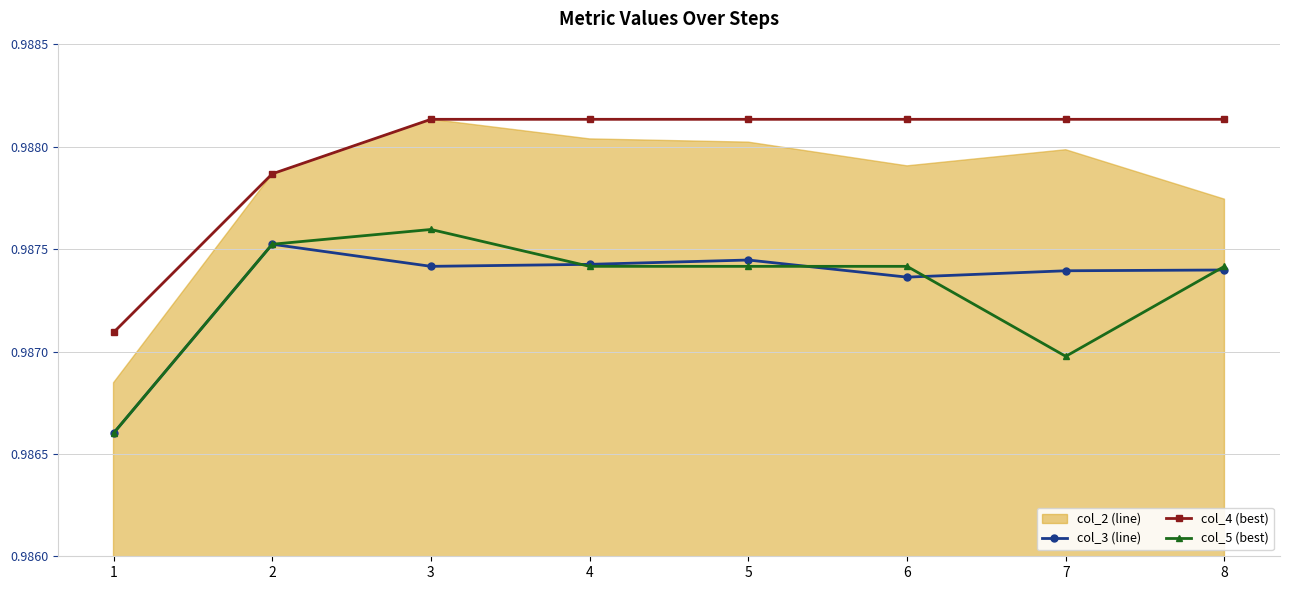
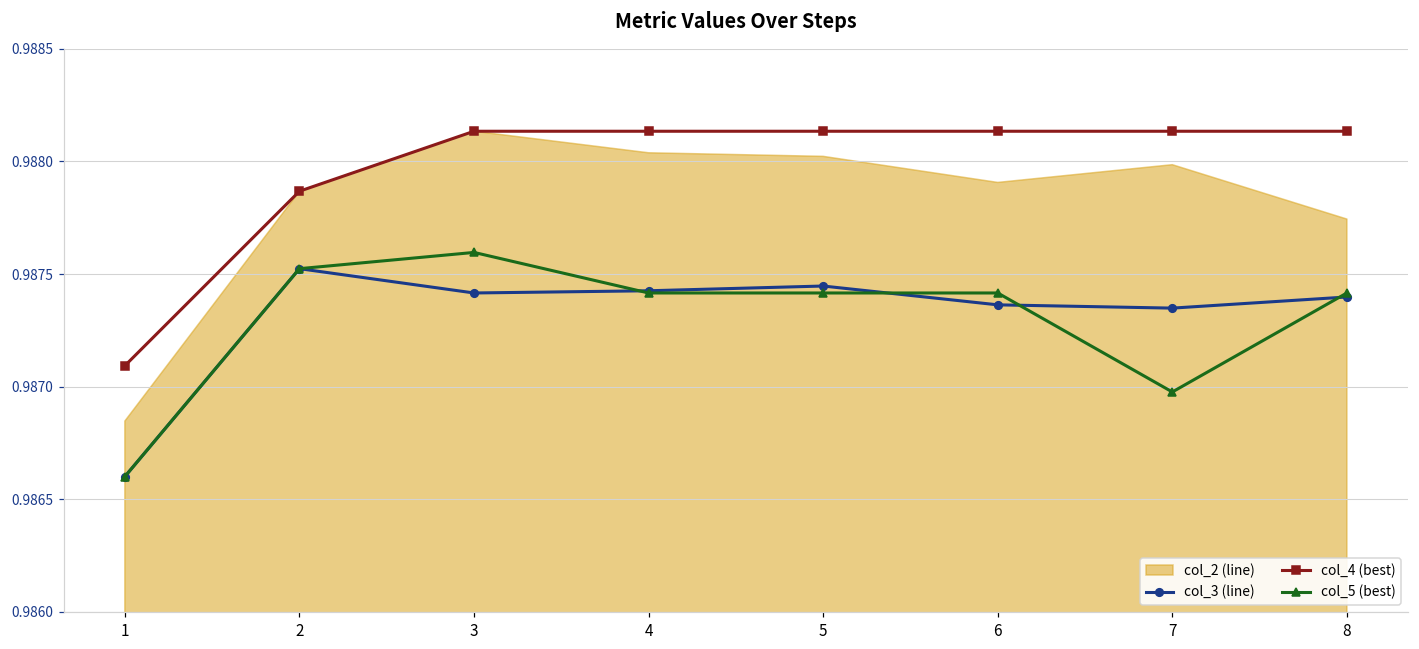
  {
    "col_2 (line)": {
      "1": 0.98685,
      "4": 0.98804,
      "5": 0.98802,
      "6": 0.98791,
      "7": 0.98799,
      "8": 0.98774
    },
    "col_3 (line)": {
      "3": 0.98742,
      "5": 0.98745,
      "6": 0.98736,
-     "7": 0.98739,
+     "7": 0.98735,
      "8": 0.98740
    },
    "col_4 (best)": {
      "1": 0.98709,
      "4": 0.98813,
      "5": 0.98813,
      "6": 0.98813,
      "7": 0.98813,
      "8": 0.98813
    },
    "col_5 (best)": {
      "3": 0.98760,
      "5": 0.98742,
      "6": 0.98742,
      "7": 0.98698,
      "8": 0.98742
    }
  }
